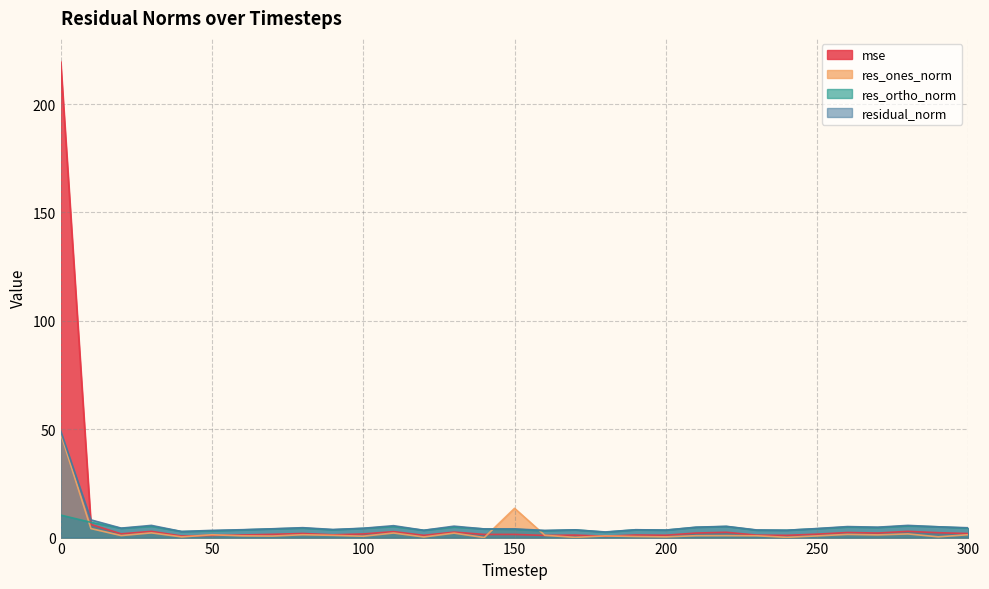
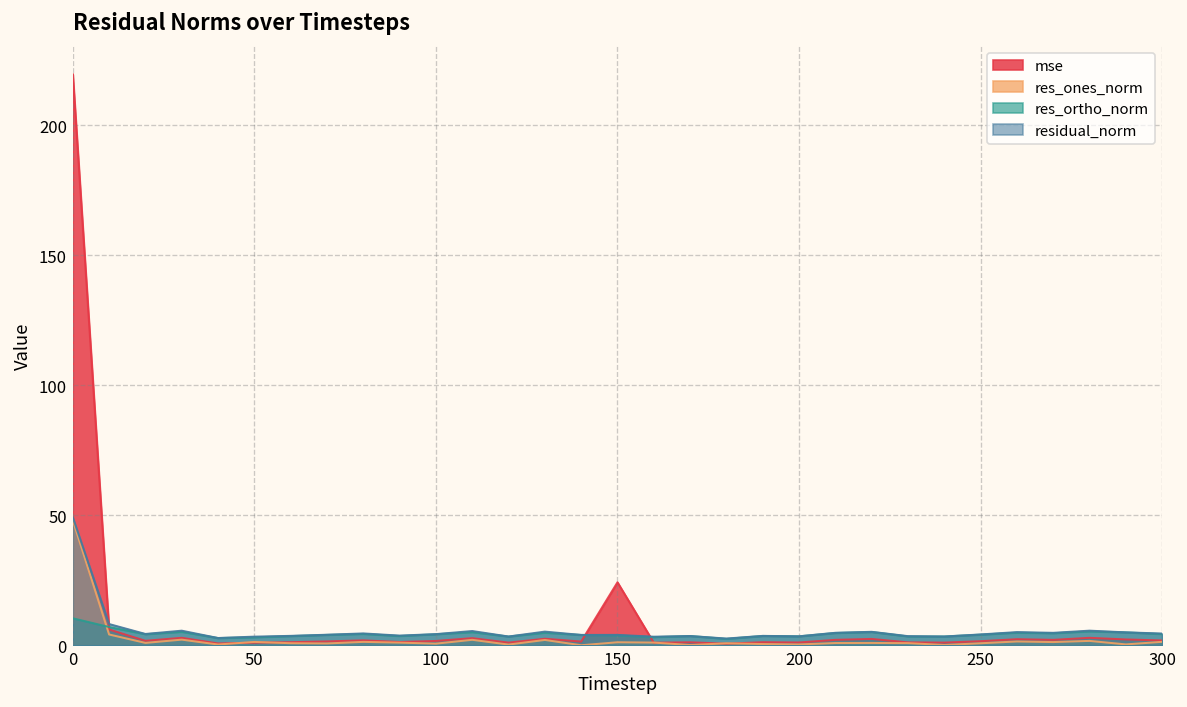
  {
    "mse": {
      "0": 220,
-     "150": 1
+     "150": 24
    },
    "res_ones_norm": {
-     "150": 13
+     "150": 1
    }
  }
